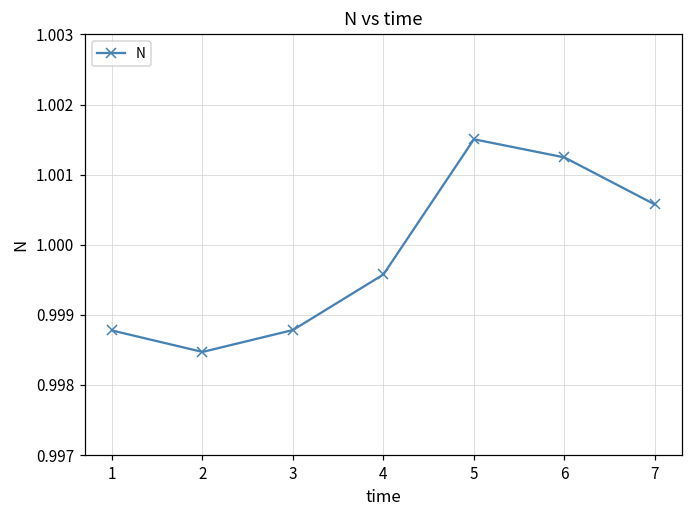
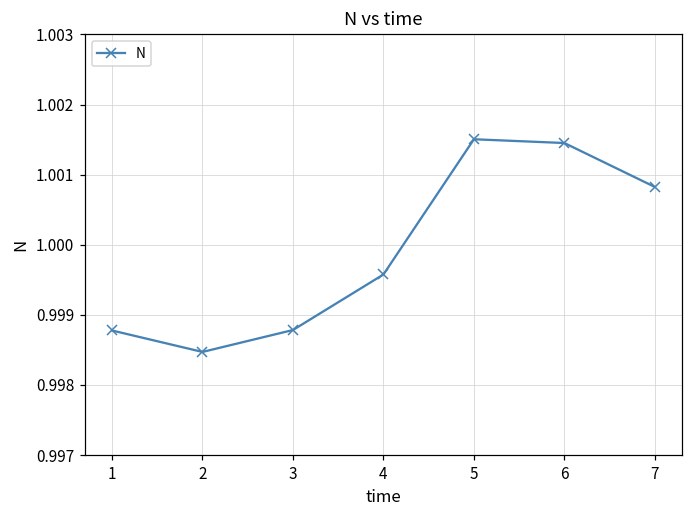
  {
    "1": 0.9988,
    "2": 0.9985,
    "3": 0.9988,
    "4": 0.9996,
    "5": 1.0015,
-   "6": 1.0012,
-   "7": 1.0006
+   "6": 1.0015,
+   "7": 1.0008
  }
